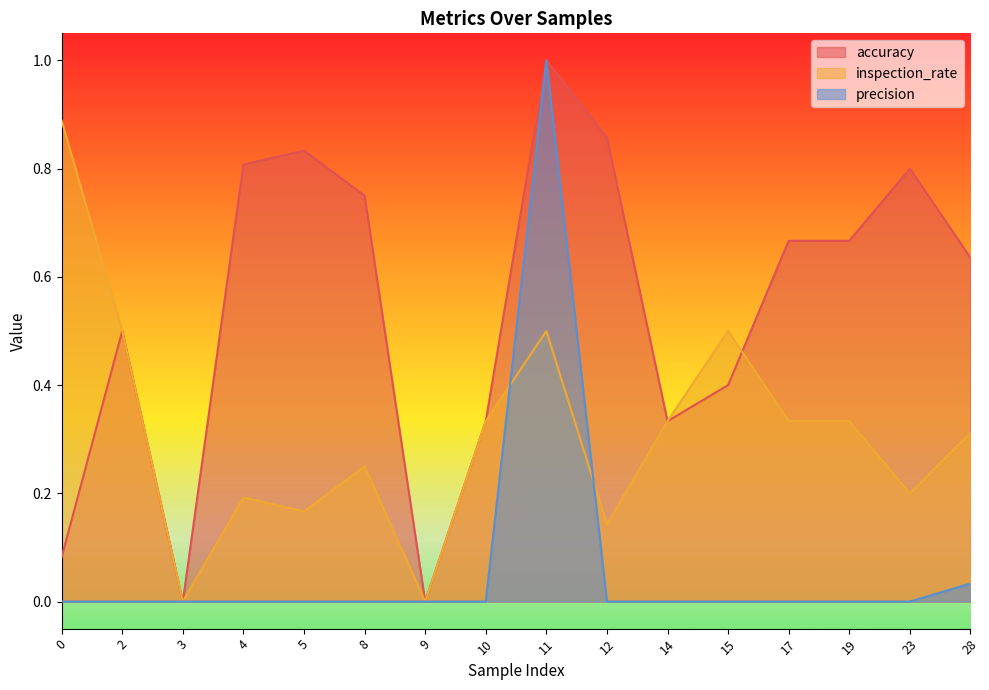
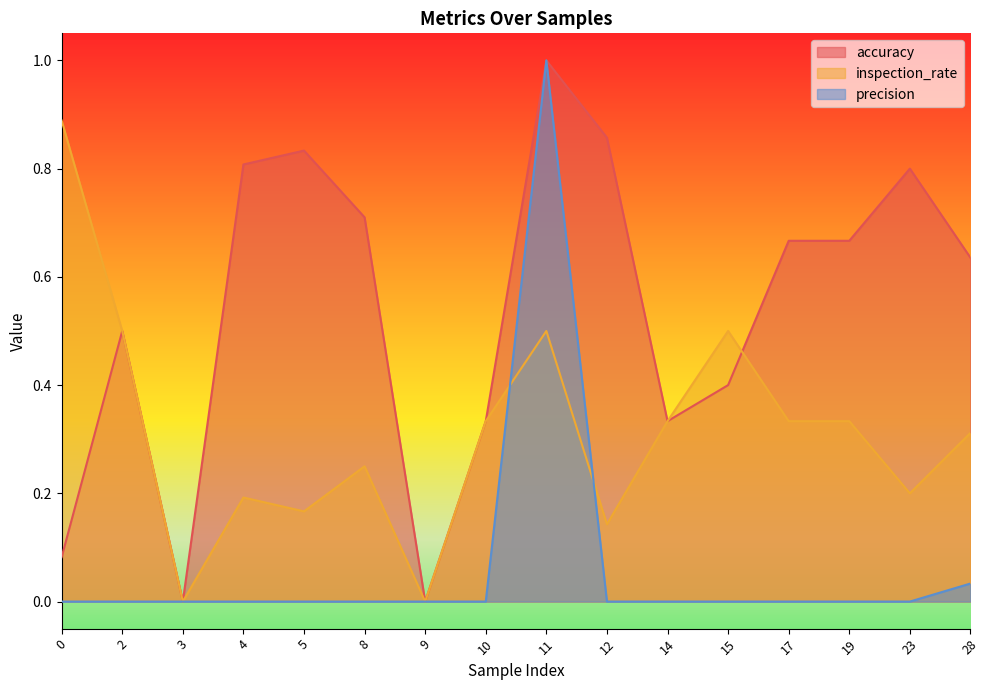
  {
    "accuracy": {
      "0": 0.08,
      "4": 0.81,
      "5": 0.83,
-     "8": 0.75,
+     "8": 0.71,
      "12": 0.86,
      "15": 0.40,
      "17": 0.67,
      "19": 0.67,
      "23": 0.80,
      "28": 0.64
    },
    "inspection_rate": {
      "0": 0.89,
      "4": 0.19,
      "5": 0.17,
      "8": 0.25,
      "11": 0.50,
      "12": 0.14,
      "15": 0.50,
      "17": 0.33,
      "19": 0.33,
      "23": 0.20,
      "28": 0.31
    },
    "precision": {
      "0": 0.00,
      "2": 0.00,
      "4": 0.00,
      "5": 0.00,
      "8": 0.00,
      "10": 0.00,
      "12": 0.00,
      "14": 0.00,
      "15": 0.00,
      "17": 0.00,
      "19": 0.00,
      "23": 0.00,
      "28": 0.03
    }
  }
